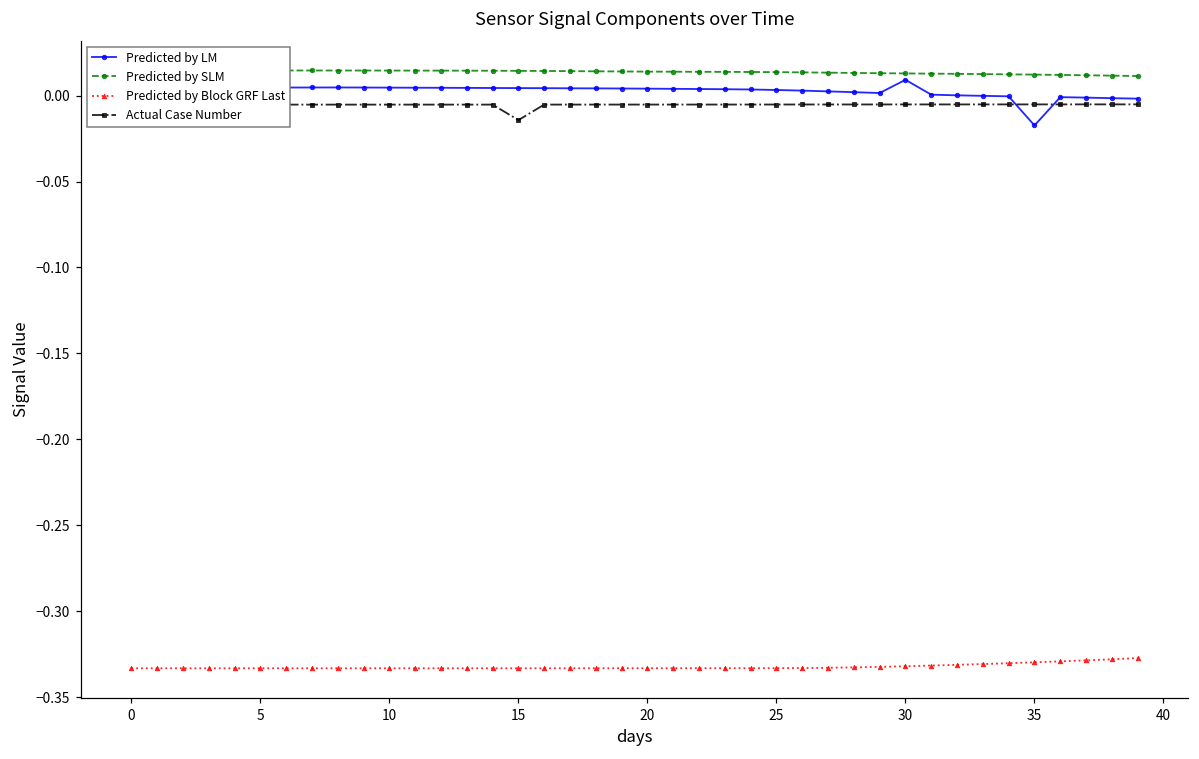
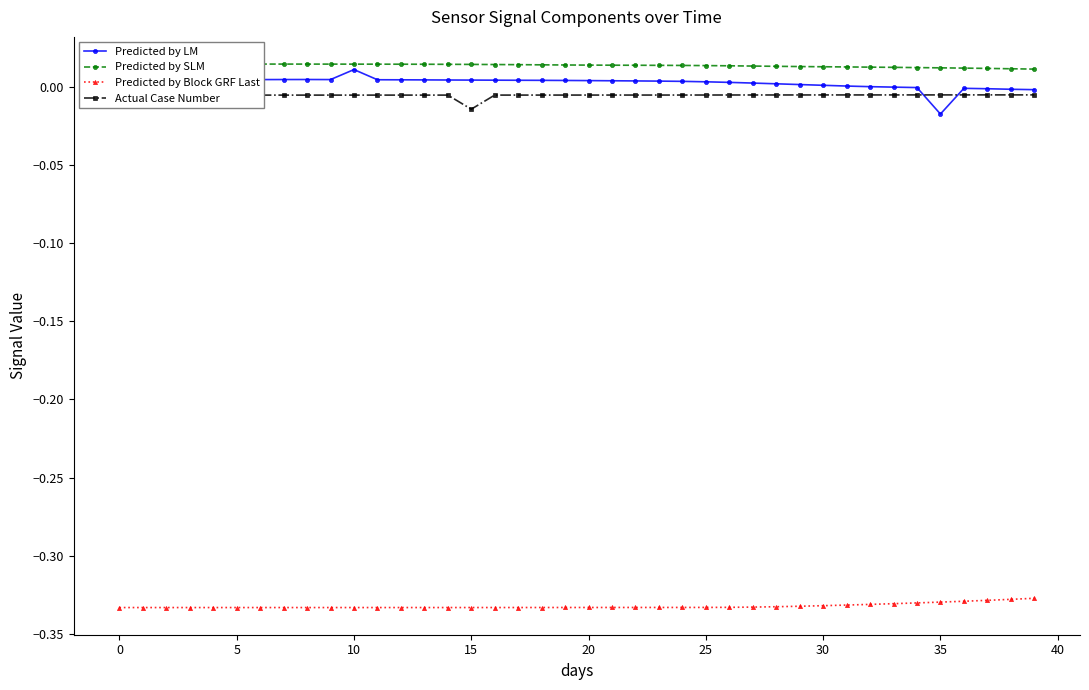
  {
    "Predicted by LM": {
-     "10": 0.005,
+     "10": 0.011,
      "15": 0.004,
      "20": 0.004,
      "25": 0.003,
-     "30": 0.009,
+     "30": 0.001,
      "35": -0.017
    },
    "Predicted by SLM": {
      "10": 0.015,
      "15": 0.014,
      "20": 0.014,
      "25": 0.014,
      "30": 0.013,
      "35": 0.012
    },
    "Predicted by Block GRF Last": {
      "0": -0.333,
      "5": -0.333,
      "10": -0.333,
      "15": -0.333,
      "20": -0.333,
      "25": -0.333,
      "30": -0.332,
      "35": -0.330
    },
    "Actual Case Number": {
      "10": -0.005,
      "15": -0.014,
      "20": -0.005,
      "25": -0.005,
      "30": -0.005,
      "35": -0.005
    }
  }
